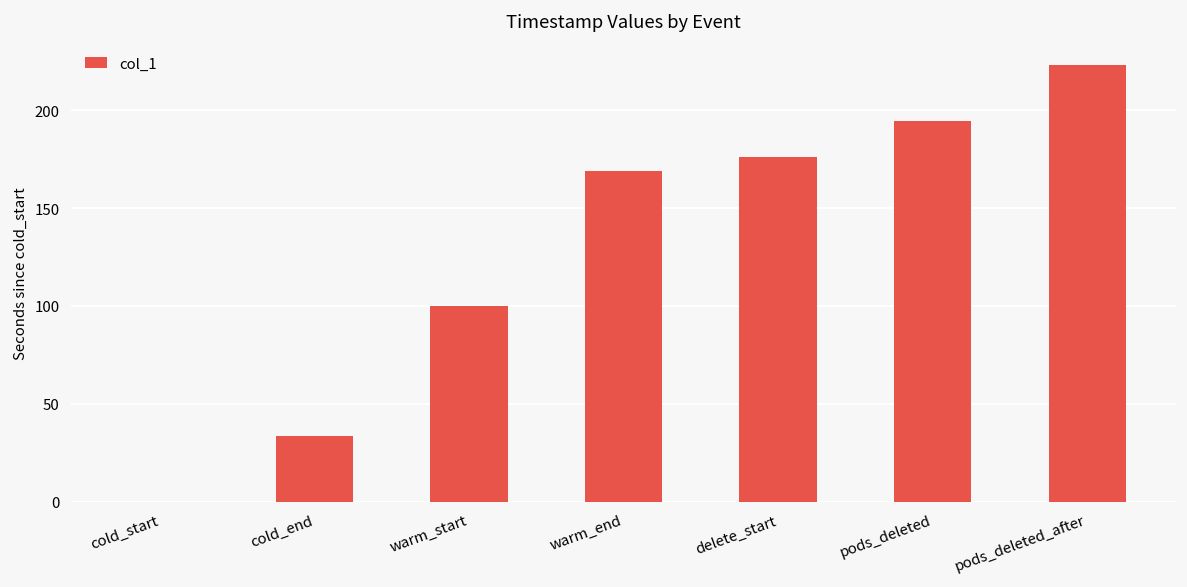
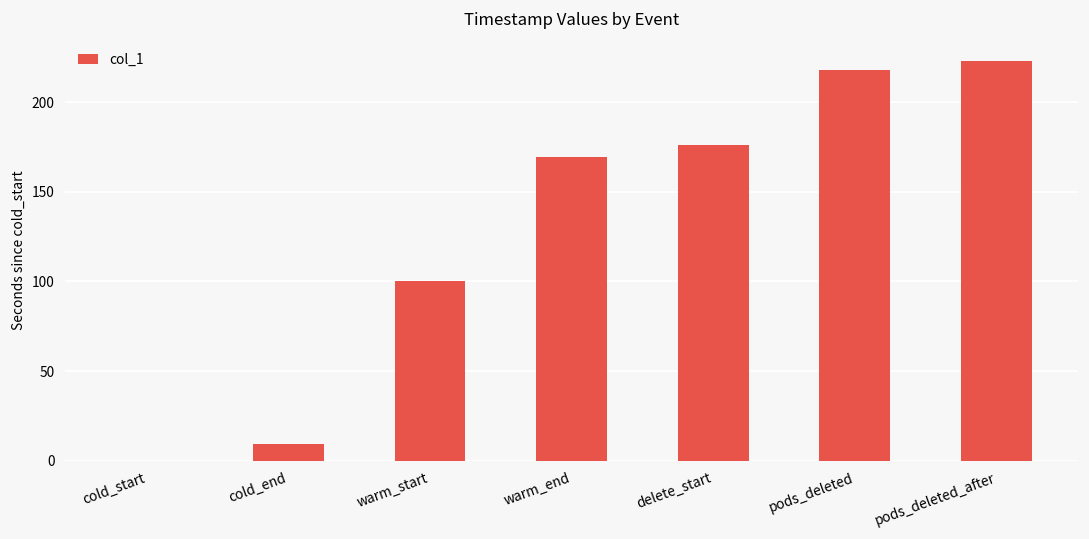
  {
    "cold_start": 0,
-   "cold_end": 33,
+   "cold_end": 9,
    "warm_start": 100,
    "warm_end": 169,
    "delete_start": 176,
-   "pods_deleted": 195,
+   "pods_deleted": 218,
    "pods_deleted_after": 223
  }
